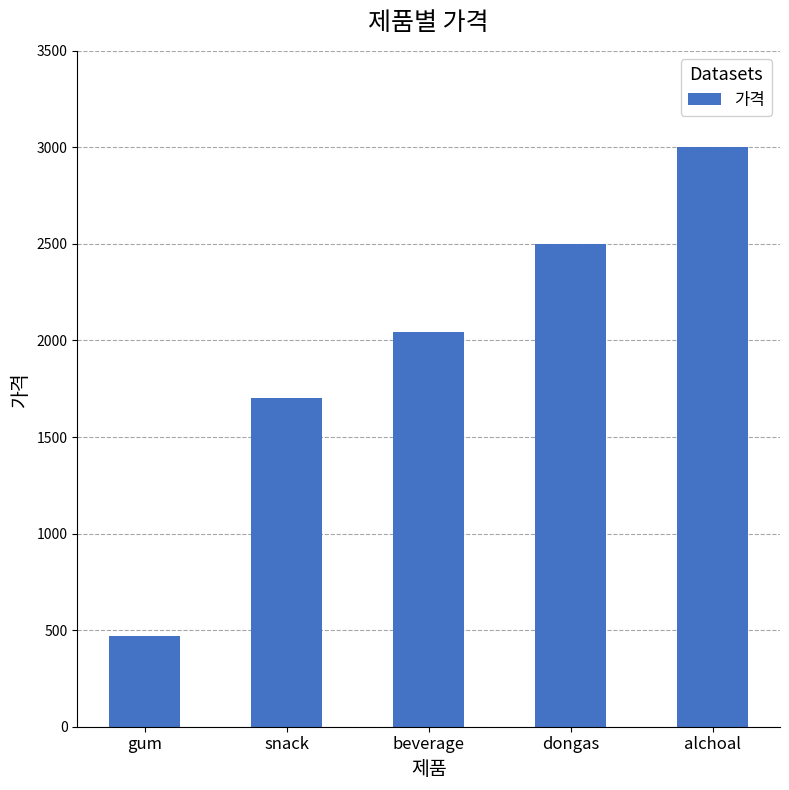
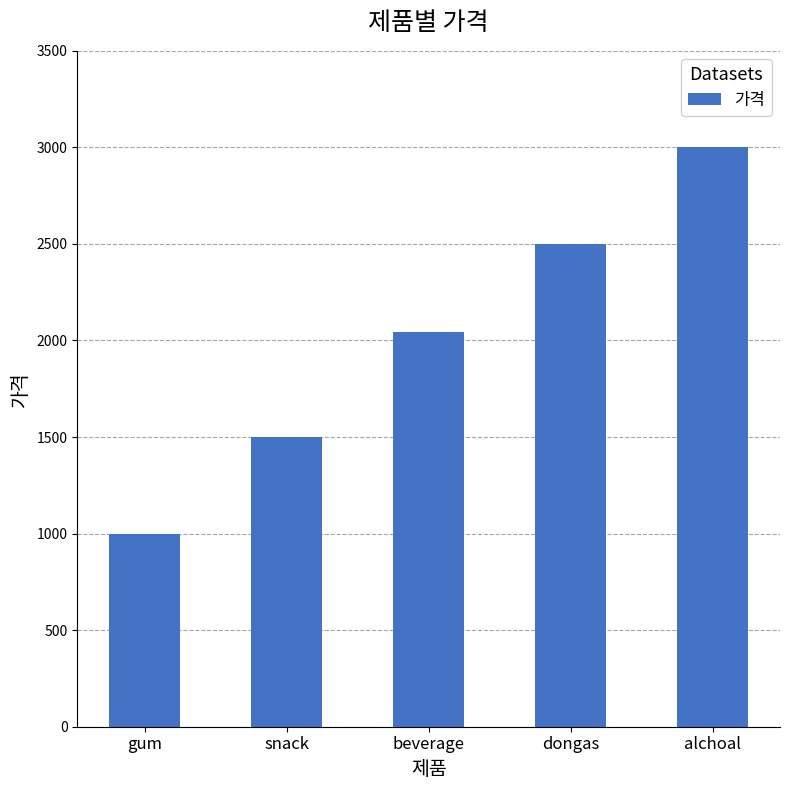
  {
-   "gum": 470,
-   "snack": 1700,
+   "gum": 1000,
+   "snack": 1500,
    "beverage": 2040,
    "dongas": 2500,
    "alchoal": 3000
  }
